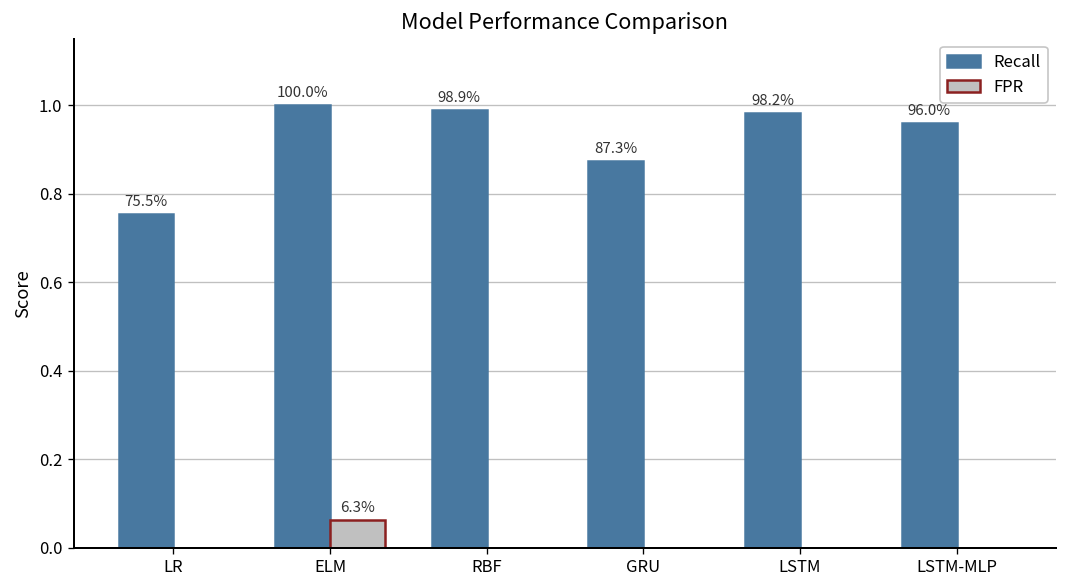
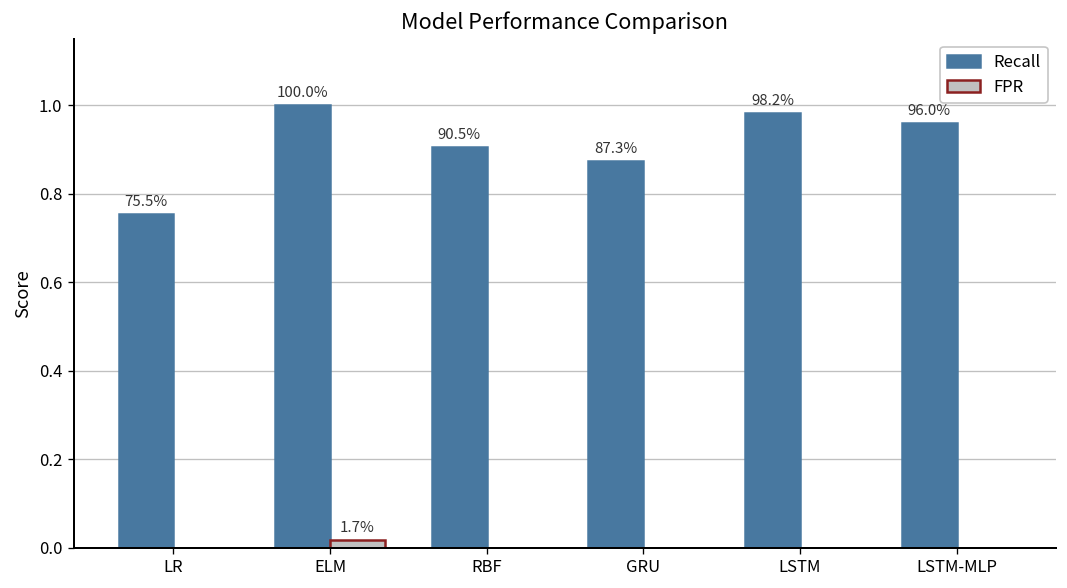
  {
    "Recall": {
      "LR": "75.5%",
      "ELM": "100.0%",
-     "RBF": "98.9%",
+     "RBF": "90.5%",
      "GRU": "87.3%",
      "LSTM": "98.2%",
      "LSTM-MLP": "96.0%"
    },
    "FPR": {
-     "ELM": "6.3%"
+     "ELM": "1.7%"
    }
  }
